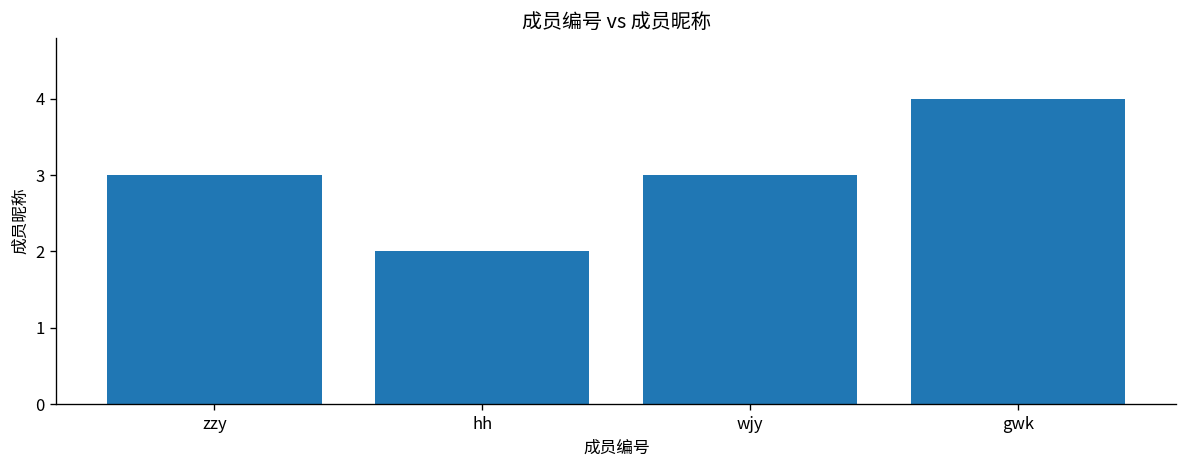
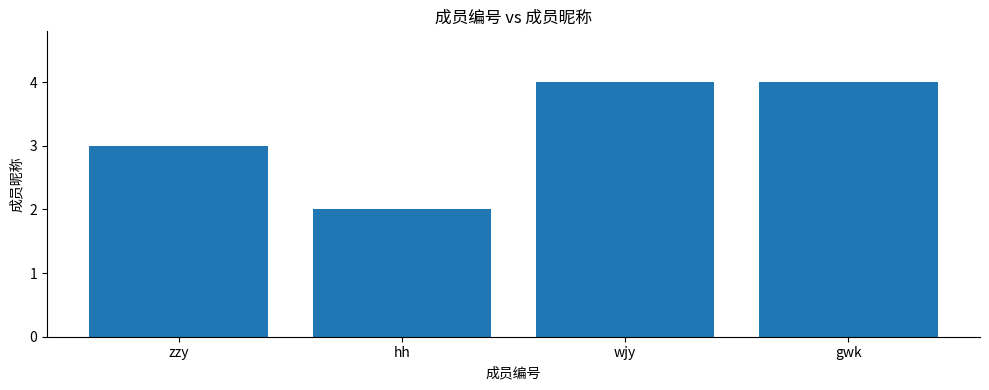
  {
    "zzy": 3,
    "hh": 2,
-   "wjy": 3,
+   "wjy": 4,
    "gwk": 4
  }
